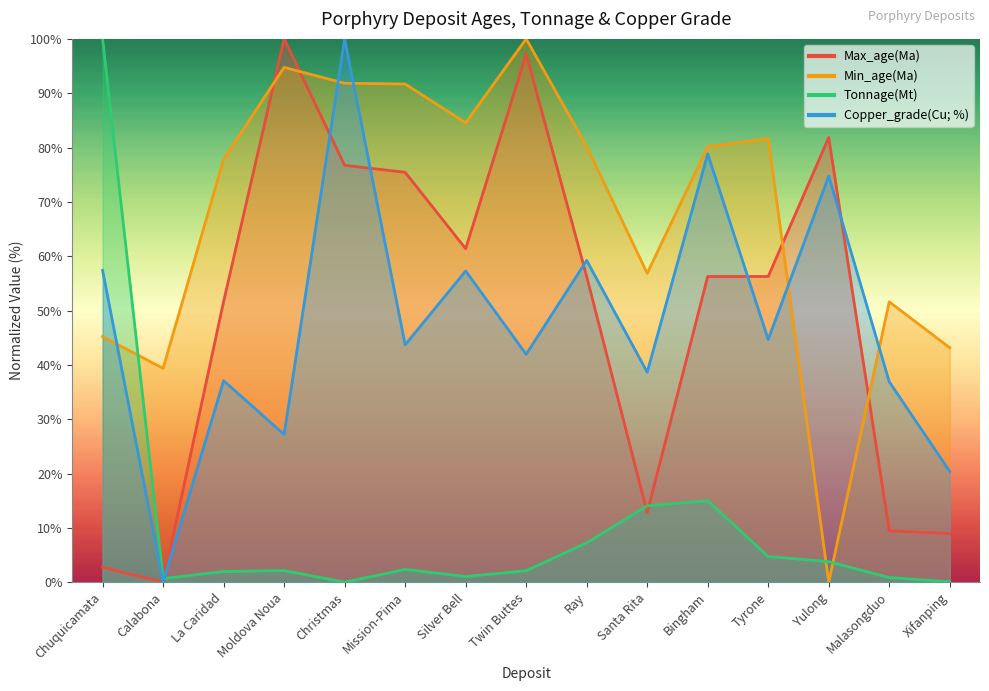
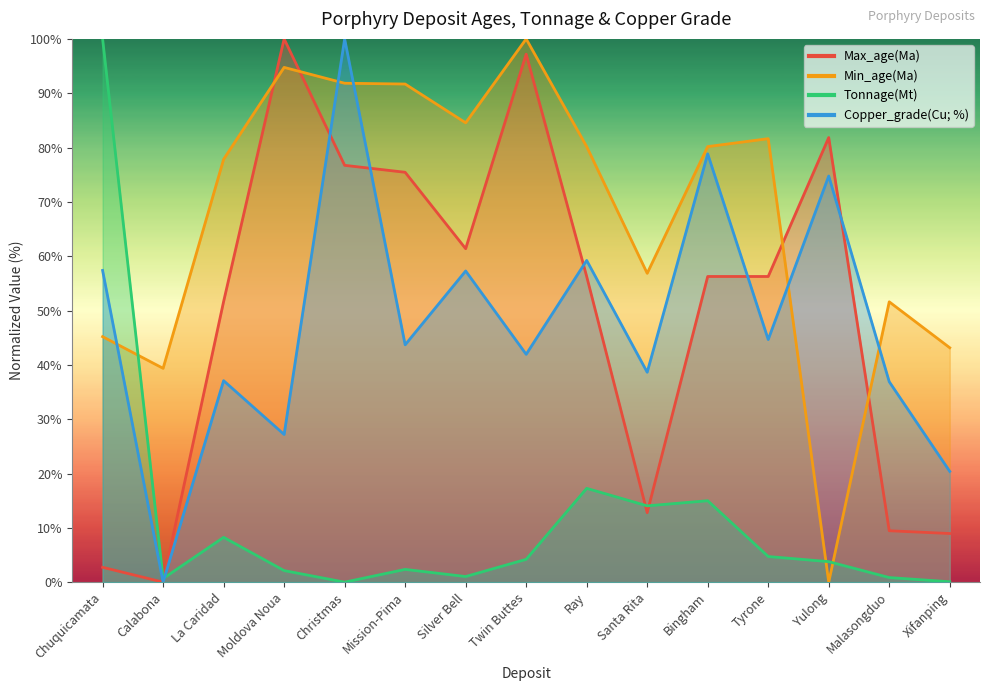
  {
    "Tonnage(Mt)": {
      "Chuquicamata": "100%",
      "Calabona": "1%",
-     "La Caridad": "2%",
+     "La Caridad": "8%",
      "Moldova Noua": "2%",
      "Christmas": "0%",
      "Mission-Pima": "2%",
      "Silver Bell": "1%",
-     "Twin Buttes": "2%",
-     "Ray": "7%",
+     "Twin Buttes": "4%",
+     "Ray": "17%",
      "Santa Rita": "14%",
      "Bingham": "15%",
      "Tyrone": "5%",
      "Yulong": "4%",
      "Malasongduo": "1%",
      "Xifanping": "0%"
    },
    "Copper_grade(Cu; %)": {
      "Chuquicamata": "57%",
      "La Caridad": "37%",
      "Moldova Noua": "27%",
      "Christmas": "100%",
      "Mission-Pima": "44%",
      "Silver Bell": "57%",
      "Twin Buttes": "42%",
      "Ray": "59%",
      "Santa Rita": "39%",
      "Bingham": "79%",
      "Tyrone": "45%",
      "Yulong": "75%",
      "Malasongduo": "37%",
      "Xifanping": "20%"
    }
  }
